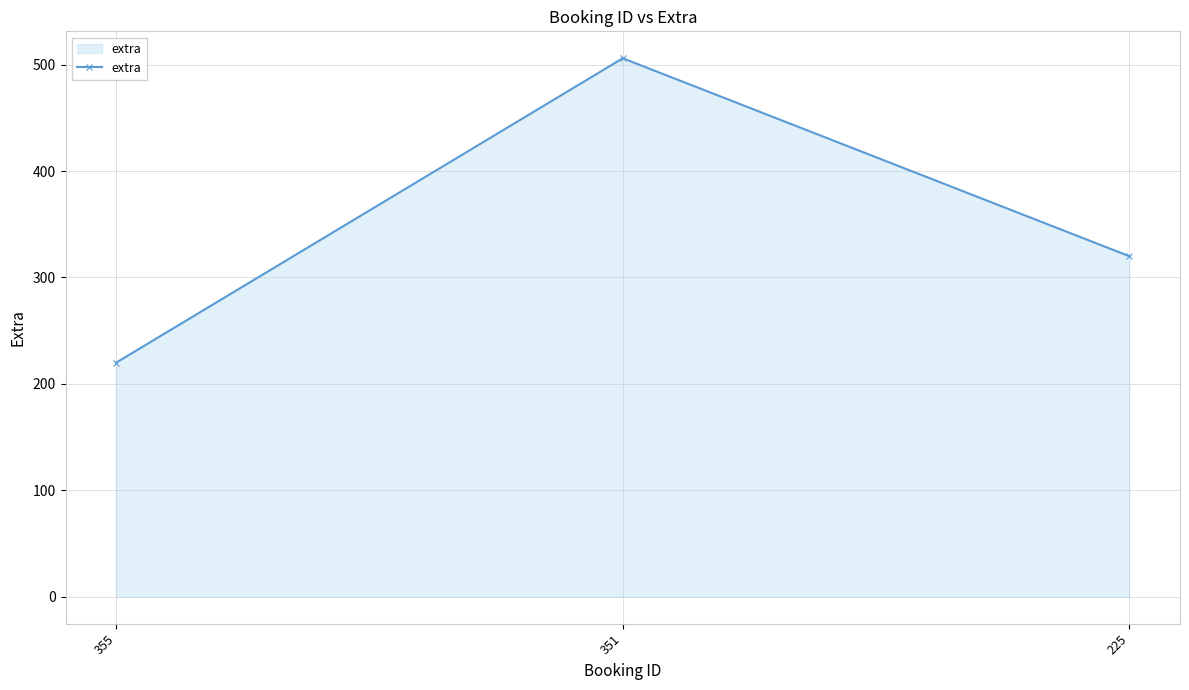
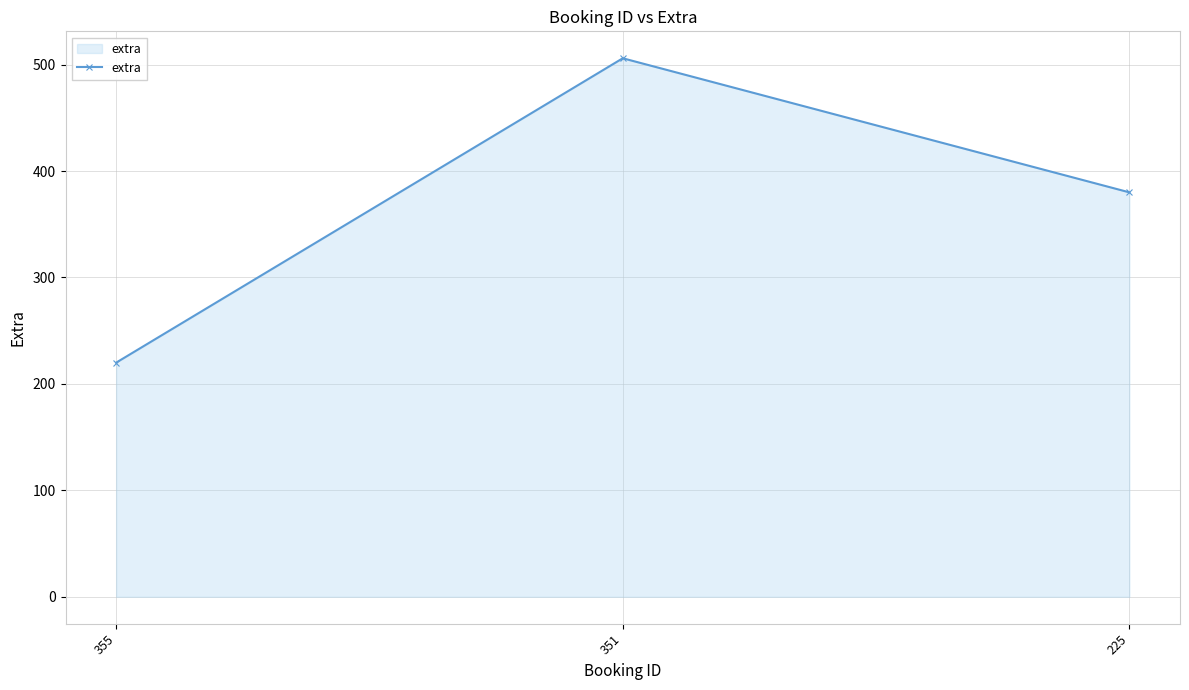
  {
    "355": 220,
    "351": 506,
-   "225": 320
+   "225": 380
  }
